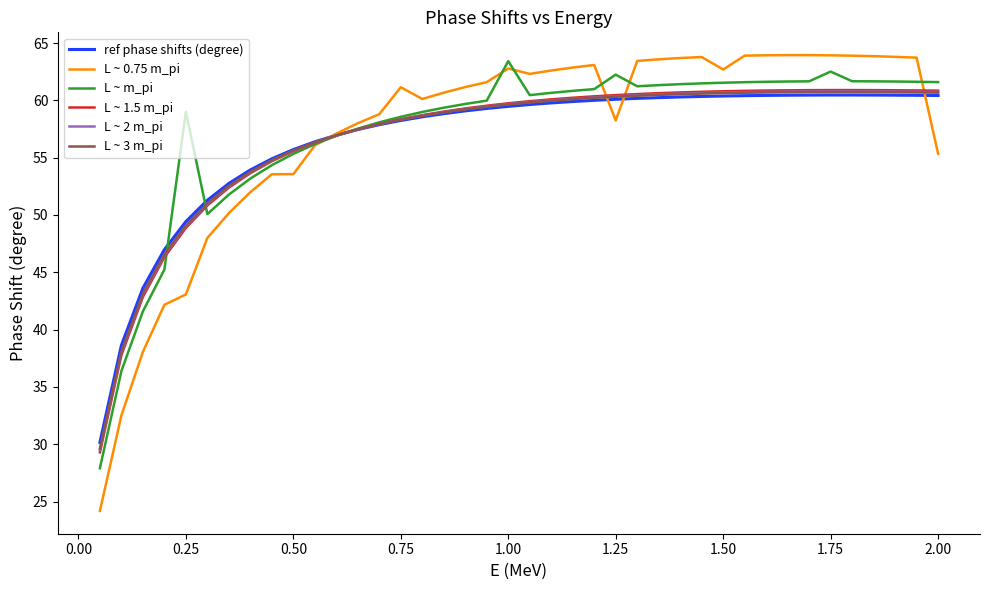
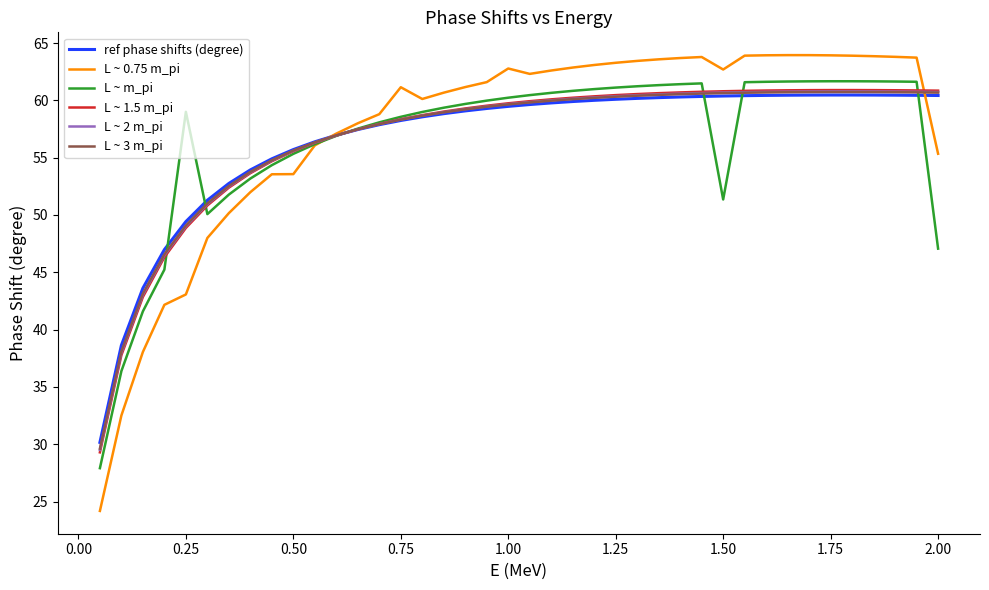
  {
    "ref phase shifts (degree)": {
      "0.25": 49.4,
      "1.25": 60.1,
      "1.50": 60.4,
      "1.75": 60.5,
      "2.00": 60.4
    },
    "L ~ 0.75 m_pi": {
      "0.25": 43.1,
      "0.50": 53.6,
      "0.75": 61.1,
      "1.00": 62.8,
-     "1.25": 58.2,
+     "1.25": 63.3,
      "1.50": 62.7,
      "1.75": 63.9,
      "2.00": 55.3
    },
    "L ~ m_pi": {
      "0.50": 55.3,
-     "1.00": 63.4,
-     "1.25": 62.2,
-     "1.50": 61.5,
-     "1.75": 62.5,
-     "2.00": 61.6
+     "1.00": 60.2,
+     "1.25": 61.1,
+     "1.50": 51.4,
+     "1.75": 61.7,
+     "2.00": 47.1
    }
  }
